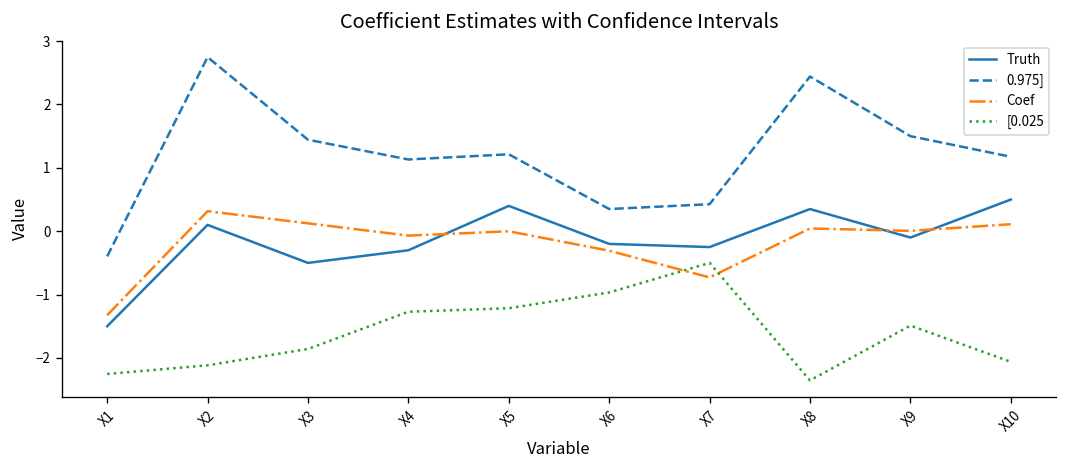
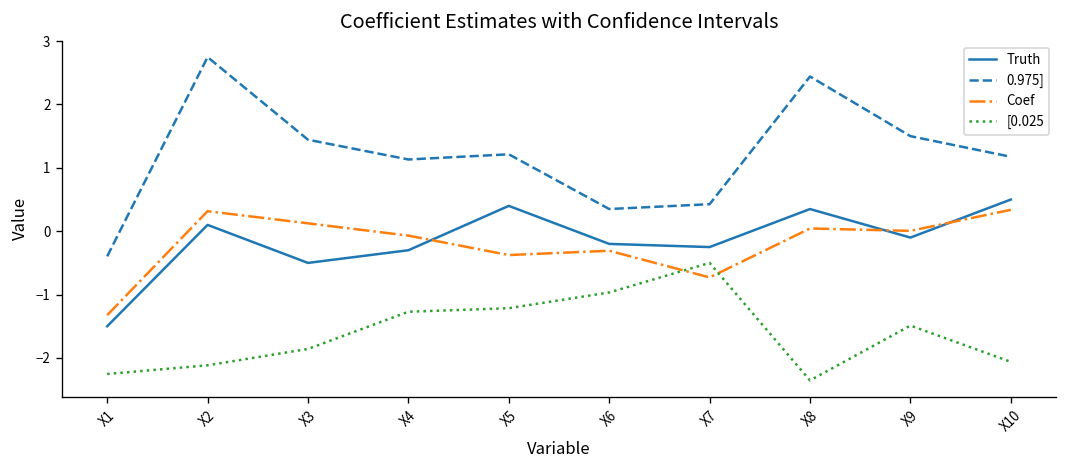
  {
    "Coef": {
      "X1": -1.3,
      "X2": 0.3,
      "X3": 0.1,
      "X4": -0.1,
-     "X5": 0.0,
+     "X5": -0.4,
      "X6": -0.3,
      "X7": -0.7,
      "X8": 0.0,
      "X9": 0.0,
-     "X10": 0.1
+     "X10": 0.3
    },
    "[0.025": {
      "X1": -2.3,
      "X2": -2.1,
      "X3": -1.9,
      "X4": -1.3,
      "X5": -1.2,
      "X6": -1.0,
      "X7": -0.5,
      "X8": -2.4,
      "X9": -1.5,
      "X10": -2.1
    }
  }
